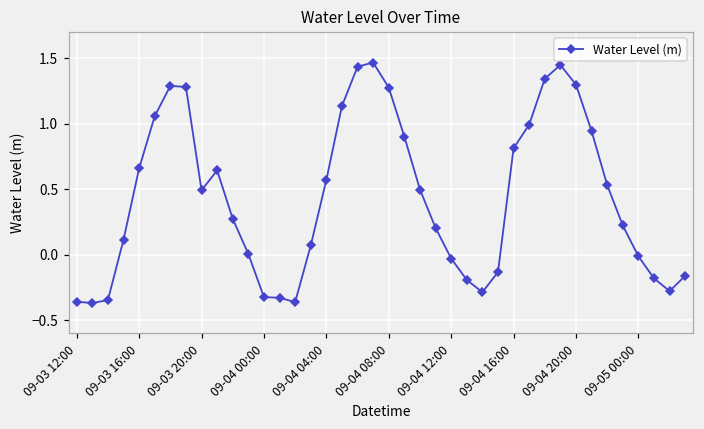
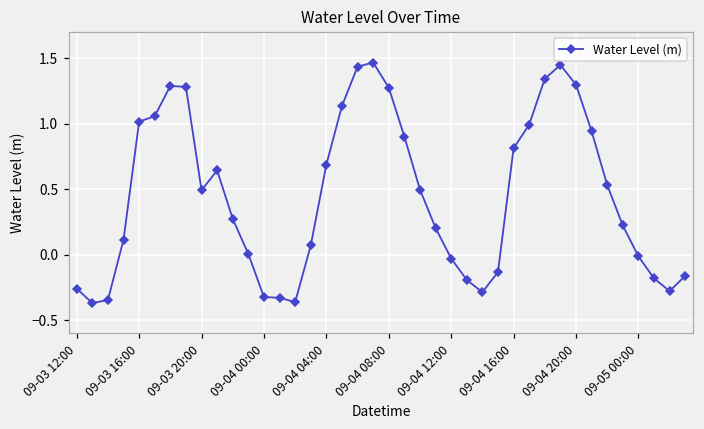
  {
-   "09-03 12:00": -0.36,
-   "09-03 16:00": 0.66,
+   "09-03 12:00": -0.26,
+   "09-03 16:00": 1.02,
    "09-03 20:00": 0.49,
    "09-04 00:00": -0.32,
-   "09-04 04:00": 0.57,
+   "09-04 04:00": 0.69,
    "09-04 08:00": 1.28,
    "09-04 12:00": -0.03,
    "09-04 16:00": 0.81,
    "09-04 20:00": 1.30,
    "09-05 00:00": -0.01
  }
